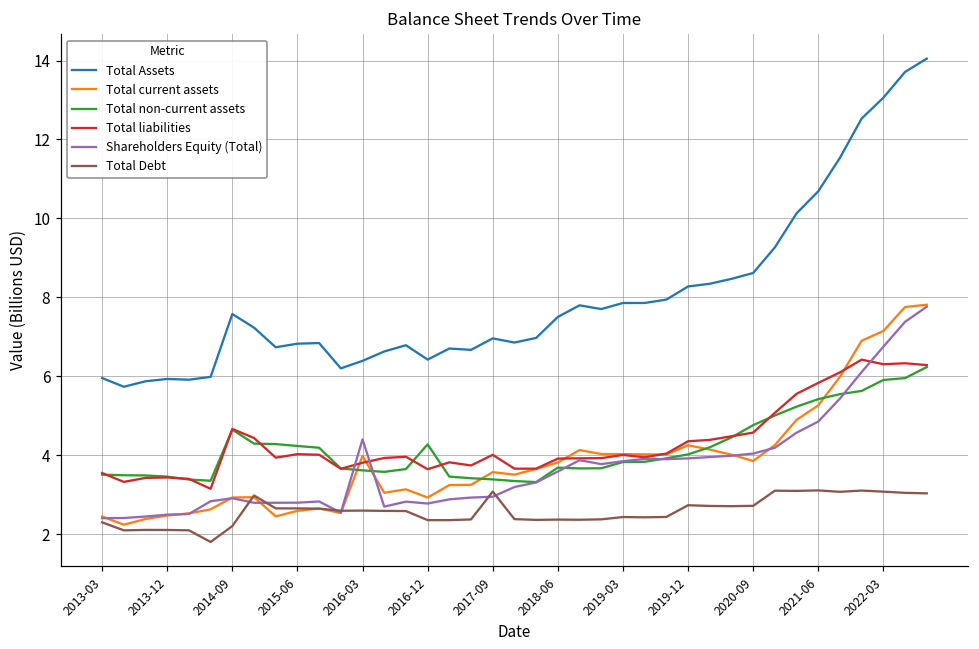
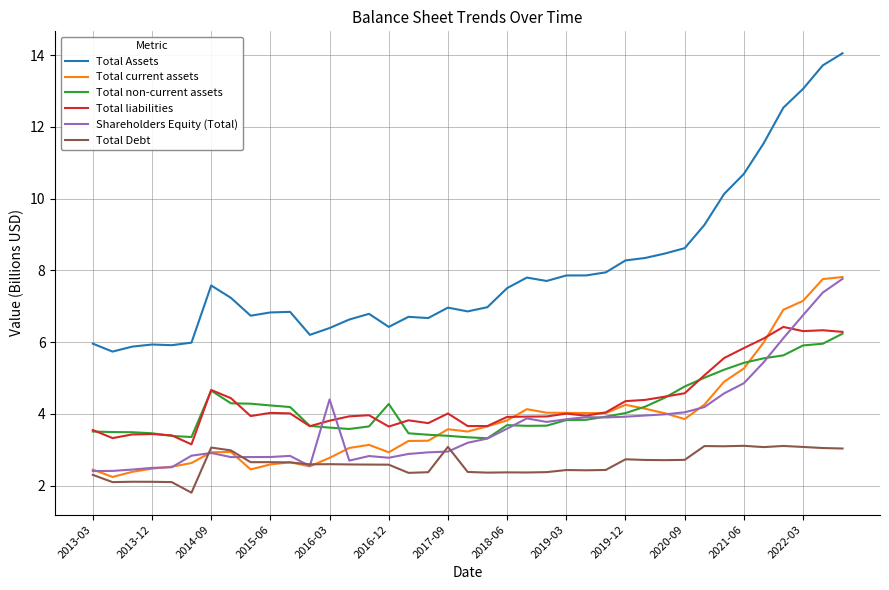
  {
    "Total Assets": {
      "2013-03": 6.0,
      "2013-12": 5.9,
      "2014-09": 7.6,
      "2015-06": 6.8,
      "2016-03": 6.4,
      "2016-12": 6.4,
      "2017-09": 7.0,
      "2018-06": 7.5,
      "2019-03": 7.9,
      "2019-12": 8.3,
      "2020-09": 8.6,
      "2021-06": 10.7,
      "2022-03": 13.1
    },
    "Total current assets": {
-     "2016-03": 4.0,
+     "2016-03": 2.8,
      "2016-12": 2.9,
      "2017-09": 3.6,
      "2018-06": 3.8,
      "2019-12": 4.3,
      "2020-09": 3.9,
      "2021-06": 5.3,
      "2022-03": 7.1
    },
    "Total non-current assets": {
      "2015-06": 4.2,
      "2016-03": 3.6,
      "2016-12": 4.3,
      "2017-09": 3.4,
      "2018-06": 3.7,
      "2019-12": 4.0,
      "2020-09": 4.8,
      "2021-06": 5.4,
      "2022-03": 5.9
    },
    "Total liabilities": {
      "2015-06": 4.0,
      "2016-03": 3.8,
      "2016-12": 3.6,
      "2017-09": 4.0,
      "2018-06": 3.9,
      "2019-12": 4.4,
      "2020-09": 4.6,
      "2021-06": 5.8,
      "2022-03": 6.3
    },
    "Shareholders Equity (Total)": {
      "2015-06": 2.8,
      "2016-03": 4.4,
      "2016-12": 2.8,
      "2017-09": 2.9,
      "2018-06": 3.6,
      "2019-12": 3.9,
      "2020-09": 4.0,
      "2021-06": 4.9,
      "2022-03": 6.8
    },
    "Total Debt": {
      "2013-03": 2.3,
      "2013-12": 2.1,
-     "2014-09": 2.2,
+     "2014-09": 3.1,
      "2016-03": 2.6,
-     "2016-12": 2.4,
+     "2016-12": 2.6,
      "2017-09": 3.1,
      "2018-06": 2.4,
      "2019-03": 2.4,
      "2019-12": 2.7,
      "2020-09": 2.7,
      "2021-06": 3.1,
      "2022-03": 3.1
    }
  }
